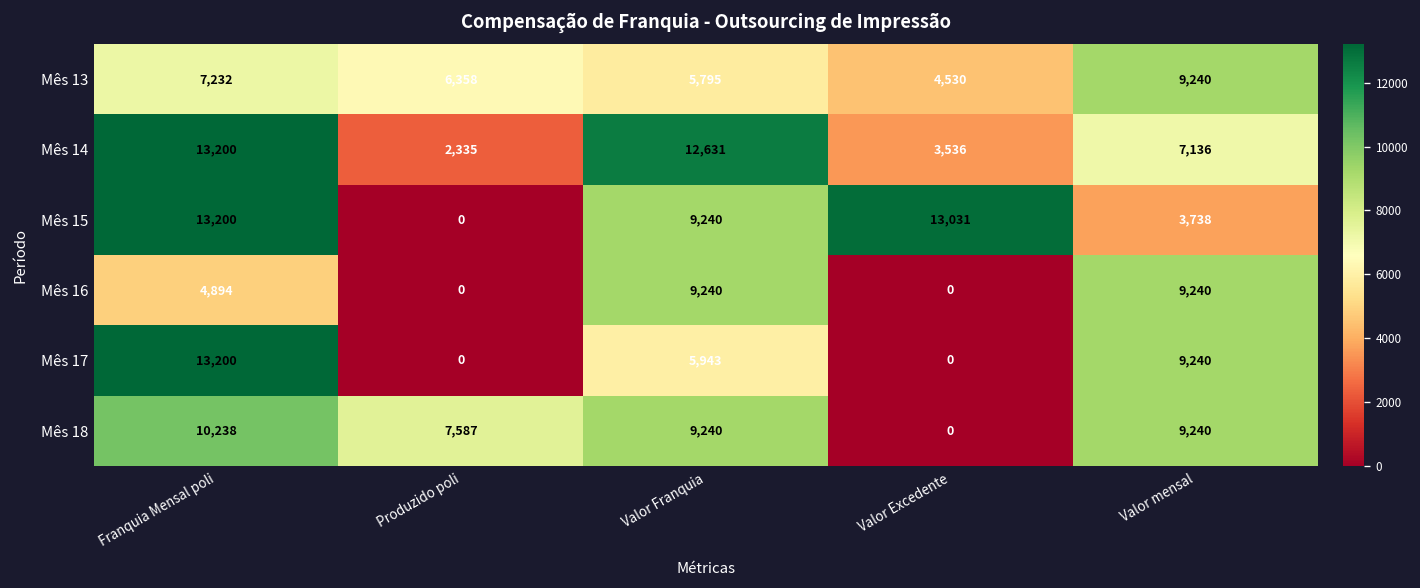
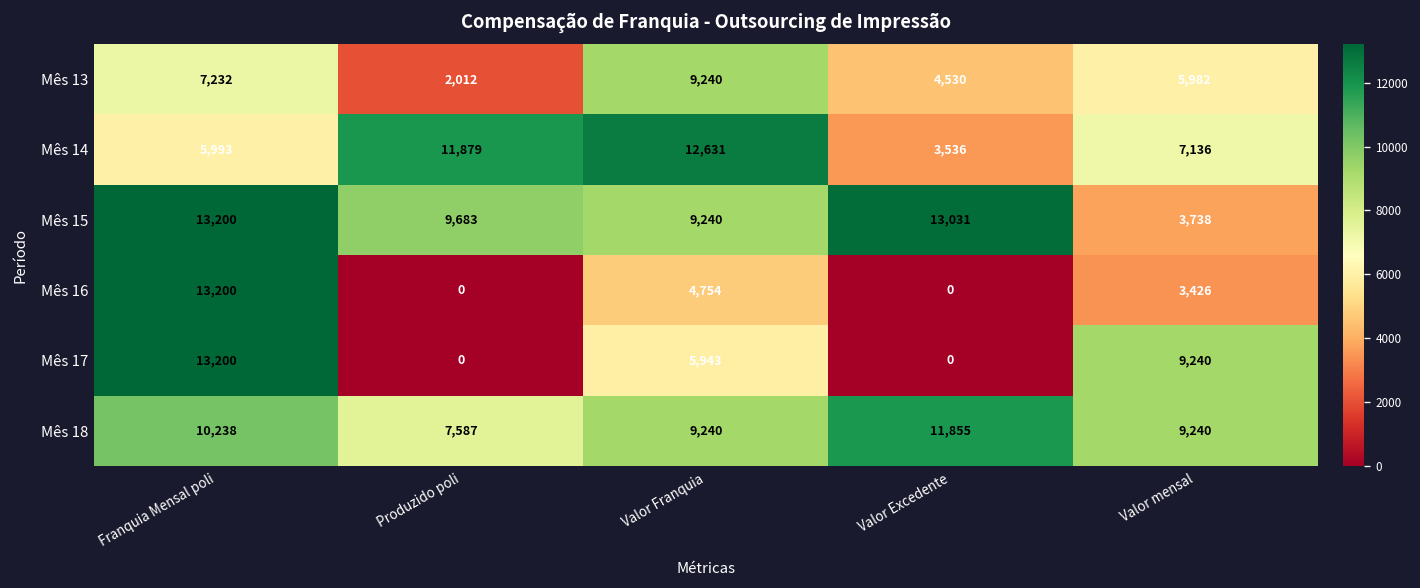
  {
    "Mês 13": {
      "Franquia Mensal poli": "7,232",
-     "Produzido poli": "6,358",
-     "Valor Franquia": "5,795",
+     "Produzido poli": "2,012",
+     "Valor Franquia": "9,240",
      "Valor Excedente": "4,530",
-     "Valor mensal": "9,240"
+     "Valor mensal": "5,982"
    },
    "Mês 14": {
-     "Franquia Mensal poli": "13,200",
-     "Produzido poli": "2,335",
+     "Franquia Mensal poli": "5,993",
+     "Produzido poli": "11,879",
      "Valor Franquia": "12,631",
      "Valor Excedente": "3,536",
      "Valor mensal": "7,136"
    },
    "Mês 15": {
      "Franquia Mensal poli": "13,200",
-     "Produzido poli": "0",
+     "Produzido poli": "9,683",
      "Valor Franquia": "9,240",
      "Valor Excedente": "13,031",
      "Valor mensal": "3,738"
    },
    "Mês 16": {
-     "Franquia Mensal poli": "4,894",
+     "Franquia Mensal poli": "13,200",
      "Produzido poli": "0",
-     "Valor Franquia": "9,240",
+     "Valor Franquia": "4,754",
      "Valor Excedente": "0",
-     "Valor mensal": "9,240"
+     "Valor mensal": "3,426"
    },
    "Mês 17": {
      "Franquia Mensal poli": "13,200",
      "Produzido poli": "0",
      "Valor Franquia": "5,943",
      "Valor Excedente": "0",
      "Valor mensal": "9,240"
    },
    "Mês 18": {
      "Franquia Mensal poli": "10,238",
      "Produzido poli": "7,587",
      "Valor Franquia": "9,240",
-     "Valor Excedente": "0",
+     "Valor Excedente": "11,855",
      "Valor mensal": "9,240"
    }
  }
